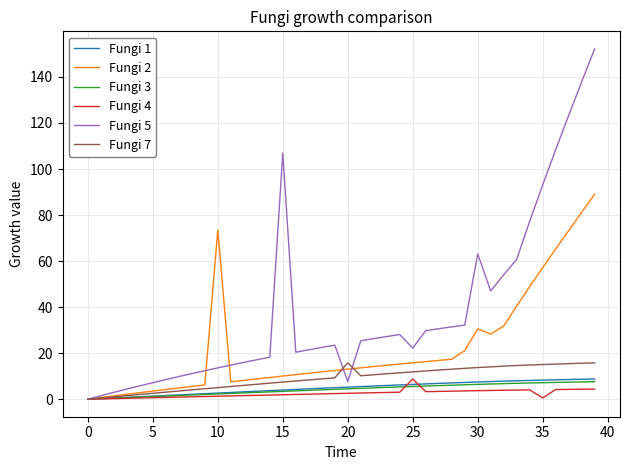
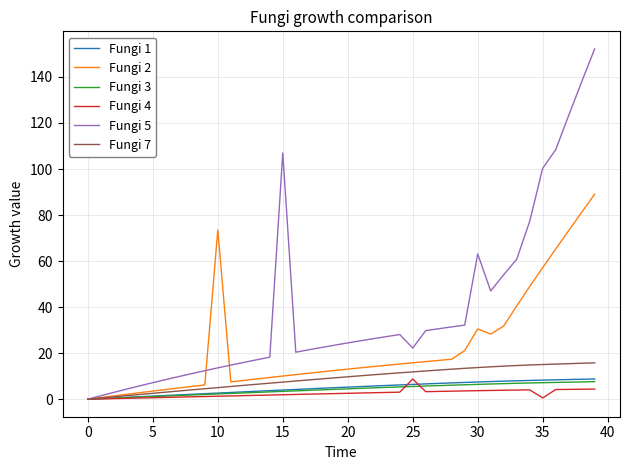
  {
    "Fungi 1": {
      "35": 8
    },
    "Fungi 2": {
      "10": 74,
      "15": 10,
      "20": 13,
      "25": 16,
      "30": 31,
      "35": 57
    },
    "Fungi 3": {
      "35": 7
    },
    "Fungi 4": {
      "15": 2,
      "20": 3,
      "25": 9,
      "30": 4,
      "35": 1
    },
    "Fungi 5": {
      "5": 7,
      "10": 14,
      "15": 107,
-     "20": 8,
+     "20": 24,
      "25": 22,
      "30": 63,
-     "35": 93
+     "35": 100
    },
    "Fungi 7": {
      "10": 5,
      "15": 7,
-     "20": 16,
+     "20": 10,
      "25": 12,
      "30": 14,
      "35": 15
    }
  }
